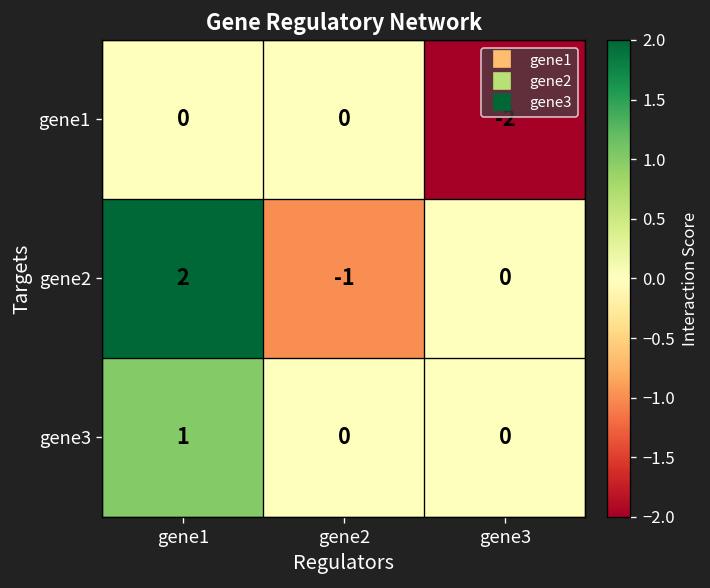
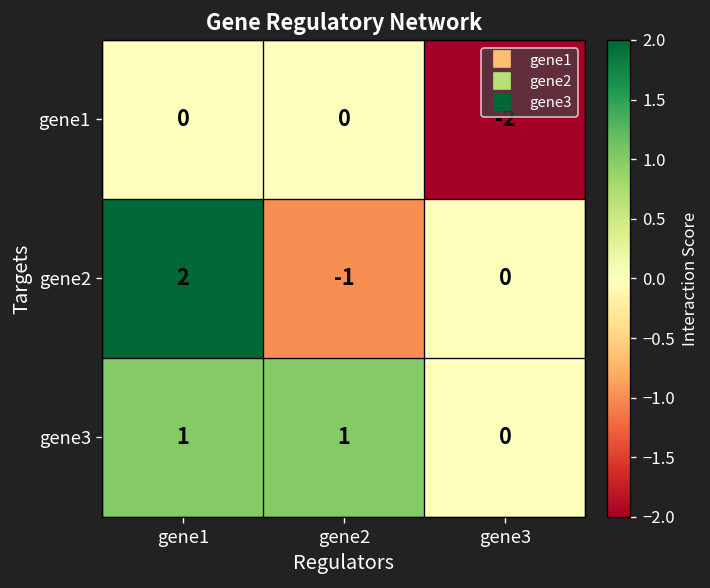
  {
    "gene1": {
      "gene1": 0,
      "gene2": 0
    },
    "gene2": {
      "gene1": 2,
      "gene2": -1,
      "gene3": 0
    },
    "gene3": {
      "gene1": 1,
-     "gene2": 0,
+     "gene2": 1,
      "gene3": 0
    }
  }
